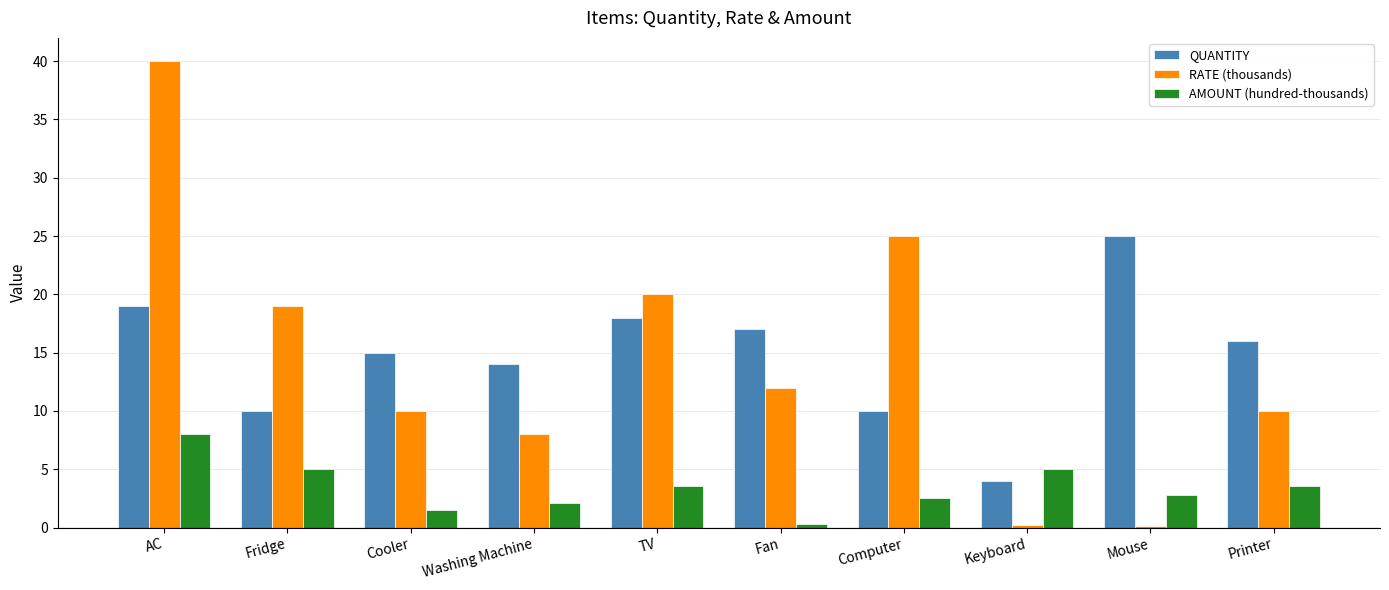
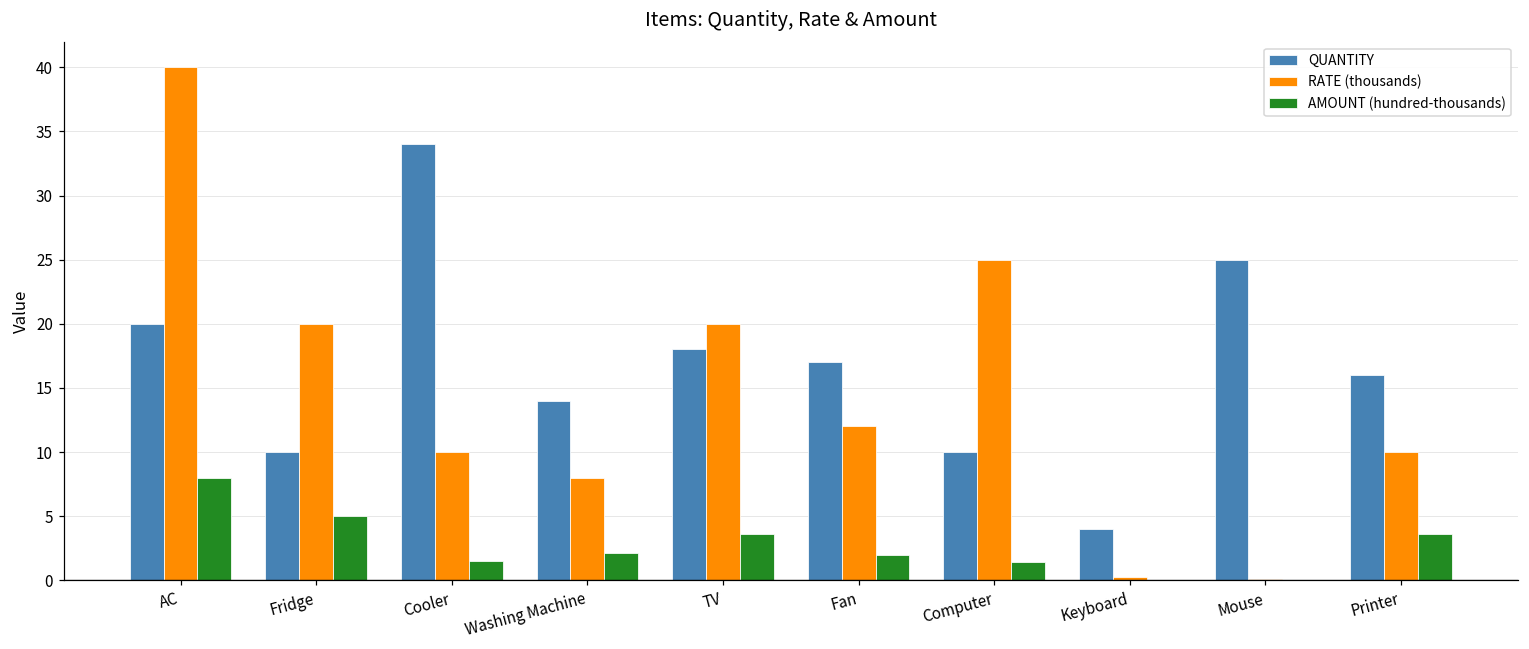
  {
    "QUANTITY": {
-     "AC": 19,
+     "AC": 20,
      "Fridge": 10,
-     "Cooler": 15,
+     "Cooler": 34,
      "Washing Machine": 14,
      "TV": 18,
      "Fan": 17,
      "Computer": 10,
      "Keyboard": 4,
      "Mouse": 25,
      "Printer": 16
    },
    "RATE (thousands)": {
      "AC": 40,
-     "Fridge": 19,
+     "Fridge": 20,
      "Cooler": 10,
      "Washing Machine": 8,
      "TV": 20,
      "Fan": 12,
      "Computer": 25,
      "Keyboard": 0.3,
      "Printer": 10
    },
    "AMOUNT (hundred-thousands)": {
      "AC": 8.0,
      "Fridge": 5.0,
      "Cooler": 1.5,
      "Washing Machine": 2.1,
      "TV": 3.6,
-     "Fan": 0.3,
-     "Computer": 2.5,
-     "Keyboard": 5.0,
-     "Mouse": 2.8,
+     "Fan": 2.0,
+     "Computer": 1.4,
+     "Keyboard": 0.0,
+     "Mouse": 0.0,
      "Printer": 3.6
    }
  }
